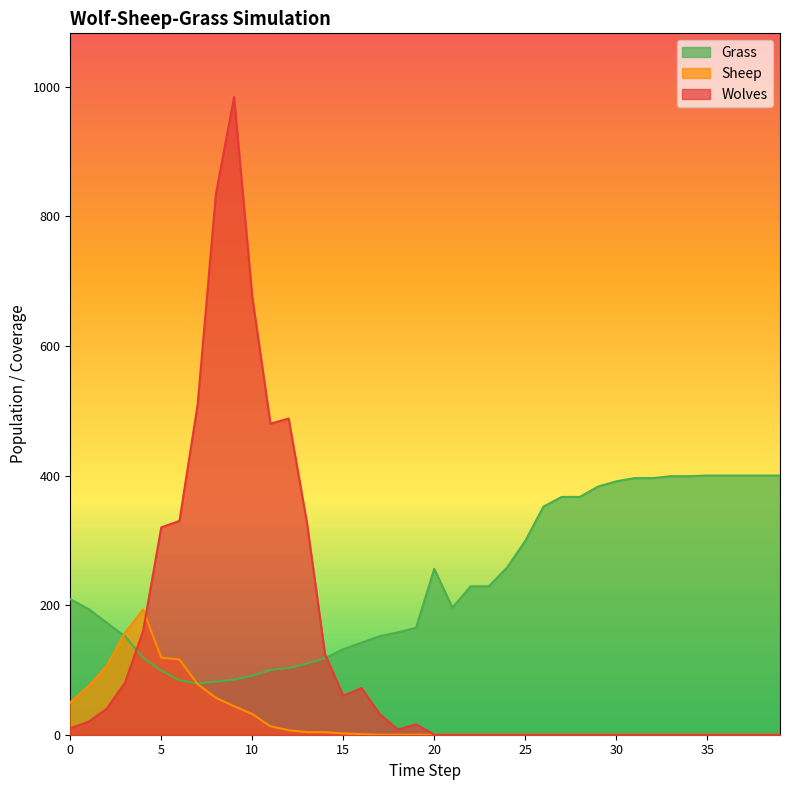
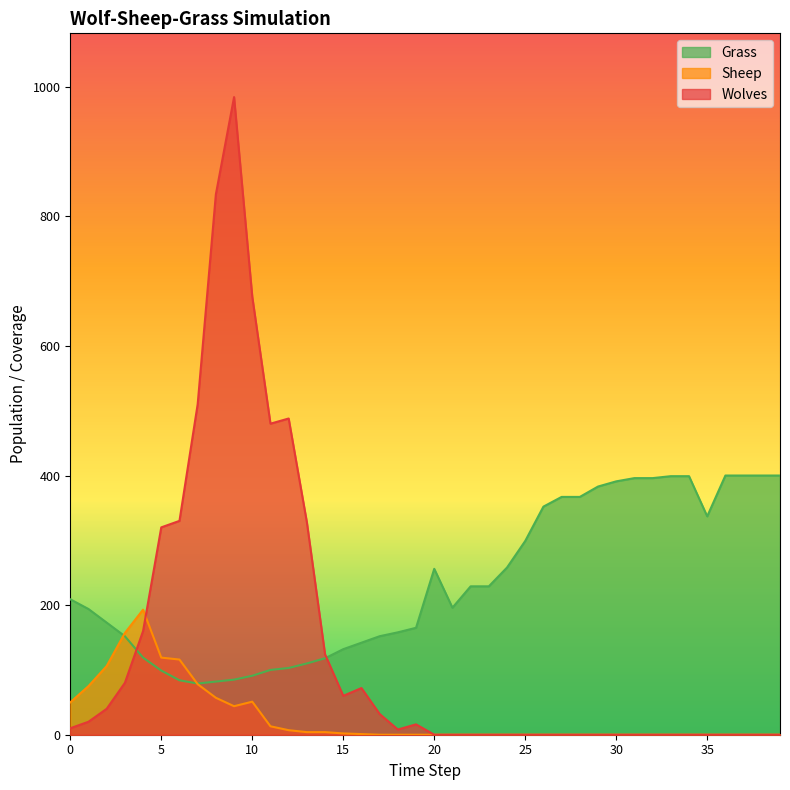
  {
    "Grass": {
      "0": 210,
      "5": 100,
      "10": 90,
      "15": 130,
      "20": 260,
      "25": 300,
      "30": 390,
-     "35": 400
+     "35": 340
    },
    "Sheep": {
      "0": 50,
      "5": 120,
-     "10": 30,
+     "10": 50,
      "15": 0
    },
    "Wolves": {
      "0": 10,
      "5": 320,
      "10": 680,
      "15": 60
    }
  }
